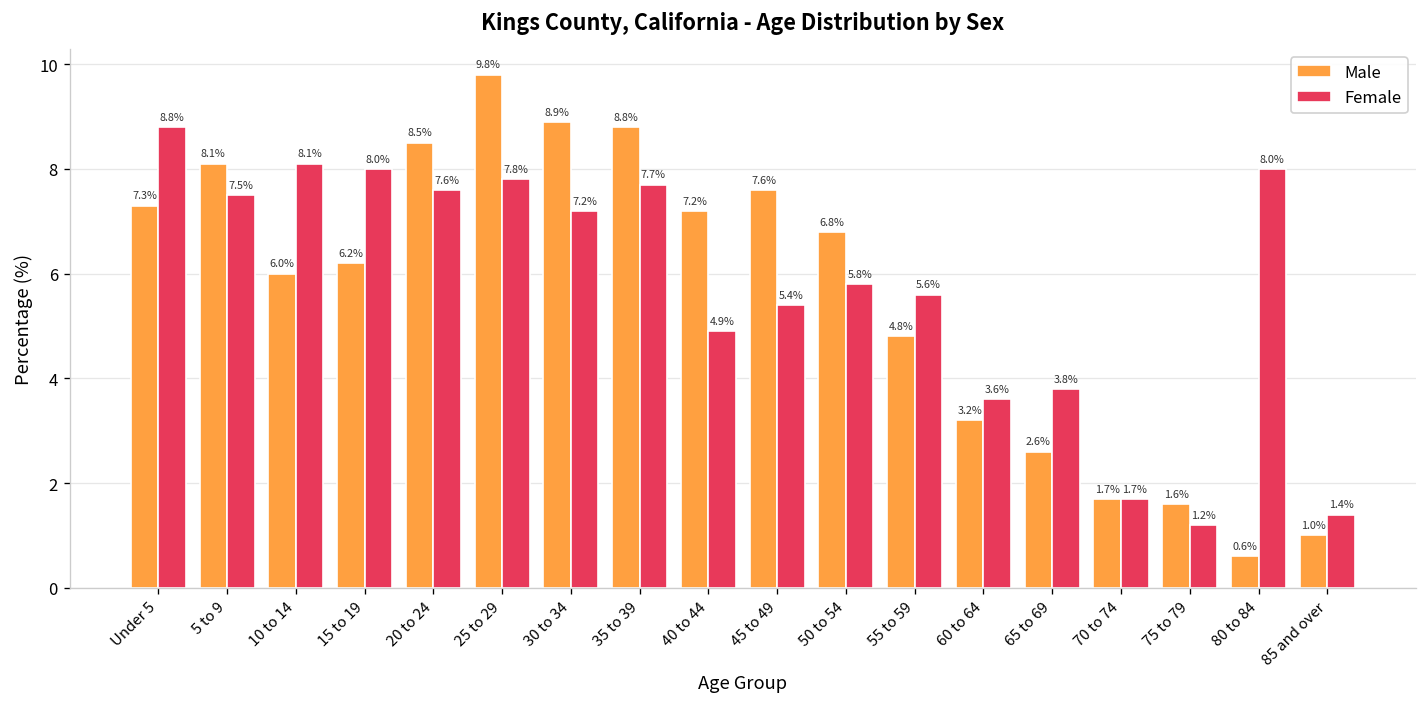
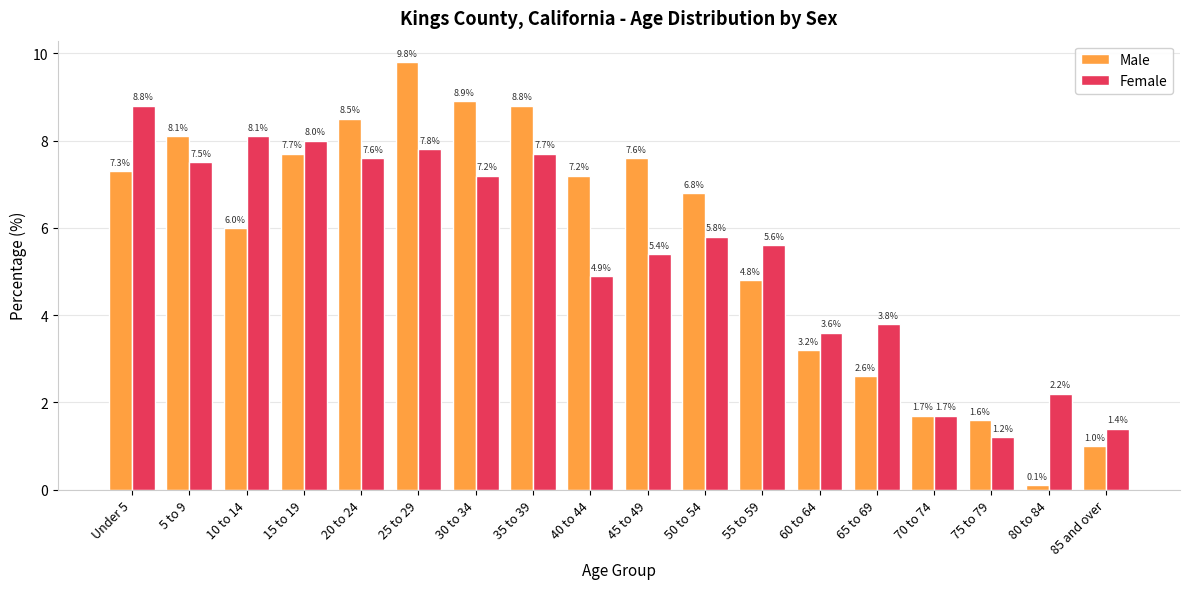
  {
    "Male": {
      "Under 5": "7.3%",
      "5 to 9": "8.1%",
      "10 to 14": "6.0%",
-     "15 to 19": "6.2%",
+     "15 to 19": "7.7%",
      "20 to 24": "8.5%",
      "25 to 29": "9.8%",
      "30 to 34": "8.9%",
      "35 to 39": "8.8%",
      "40 to 44": "7.2%",
      "45 to 49": "7.6%",
      "50 to 54": "6.8%",
      "55 to 59": "4.8%",
      "60 to 64": "3.2%",
      "65 to 69": "2.6%",
      "70 to 74": "1.7%",
      "75 to 79": "1.6%",
-     "80 to 84": "0.6%",
+     "80 to 84": "0.1%",
      "85 and over": "1.0%"
    },
    "Female": {
      "Under 5": "8.8%",
      "5 to 9": "7.5%",
      "10 to 14": "8.1%",
      "15 to 19": "8.0%",
      "20 to 24": "7.6%",
      "25 to 29": "7.8%",
      "30 to 34": "7.2%",
      "35 to 39": "7.7%",
      "40 to 44": "4.9%",
      "45 to 49": "5.4%",
      "50 to 54": "5.8%",
      "55 to 59": "5.6%",
      "60 to 64": "3.6%",
      "65 to 69": "3.8%",
      "70 to 74": "1.7%",
      "75 to 79": "1.2%",
-     "80 to 84": "8.0%",
+     "80 to 84": "2.2%",
      "85 and over": "1.4%"
    }
  }
